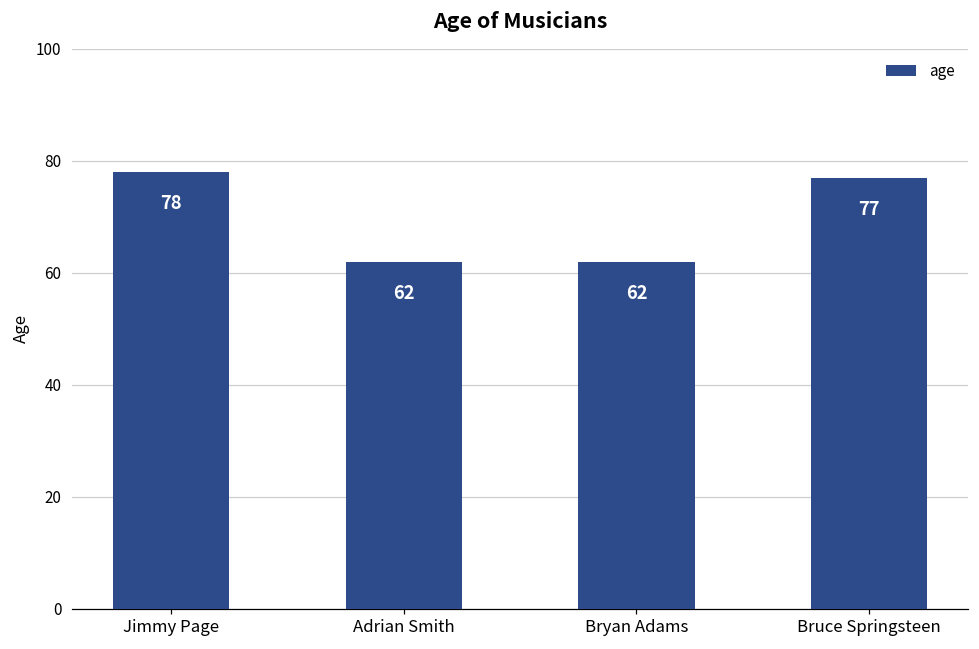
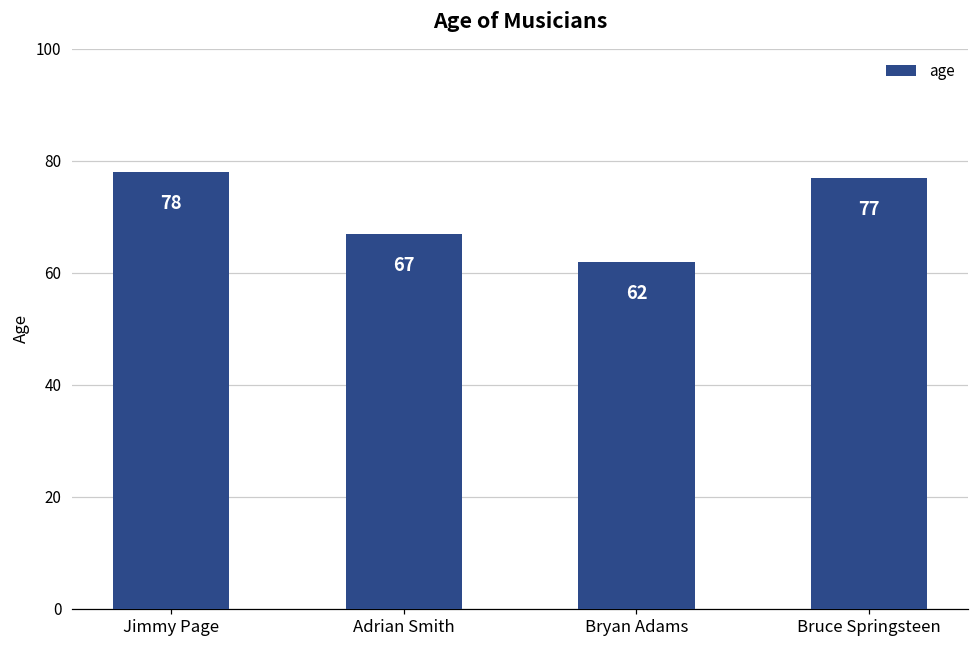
  {
    "Jimmy Page": 78,
-   "Adrian Smith": 62,
+   "Adrian Smith": 67,
    "Bryan Adams": 62,
    "Bruce Springsteen": 77
  }
